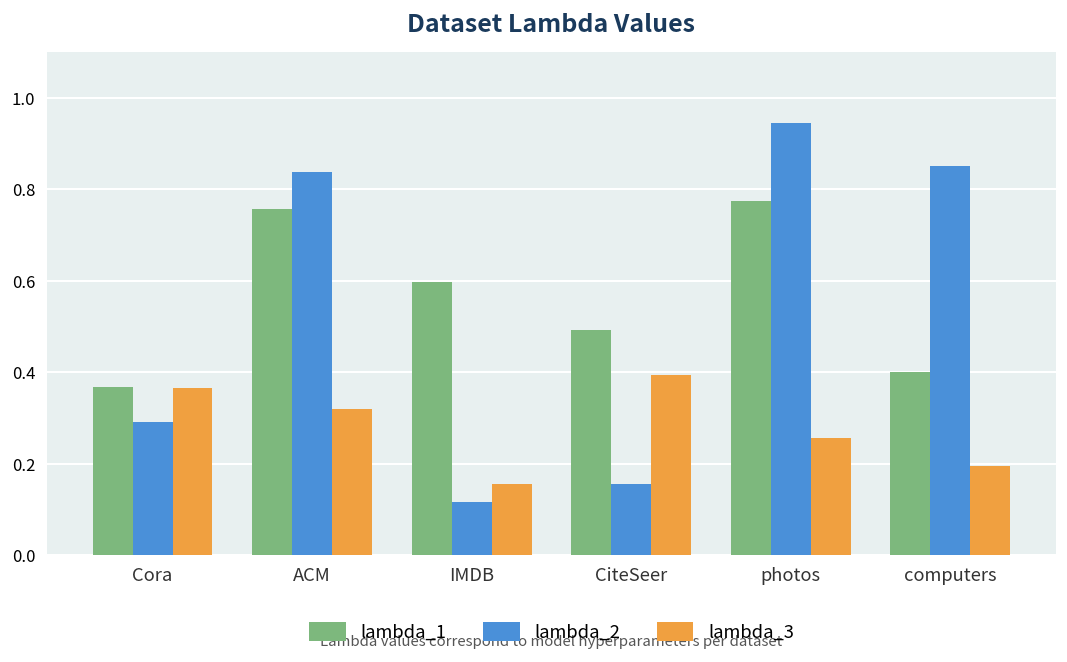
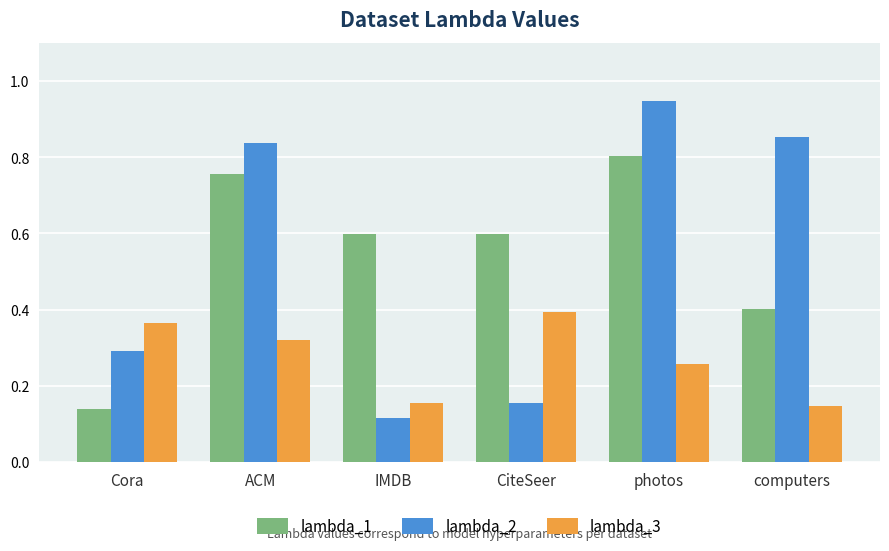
  {
    "lambda_1": {
-     "Cora": 0.37,
+     "Cora": 0.14,
      "ACM": 0.76,
      "IMDB": 0.60,
-     "CiteSeer": 0.49,
-     "photos": 0.77,
+     "CiteSeer": 0.60,
+     "photos": 0.80,
      "computers": 0.40
    },
    "lambda_2": {
      "Cora": 0.29,
      "ACM": 0.84,
      "IMDB": 0.12,
      "CiteSeer": 0.16,
      "photos": 0.95,
      "computers": 0.85
    },
    "lambda_3": {
      "Cora": 0.37,
      "ACM": 0.32,
      "IMDB": 0.16,
      "CiteSeer": 0.40,
      "photos": 0.26,
-     "computers": 0.20
+     "computers": 0.15
    }
  }
